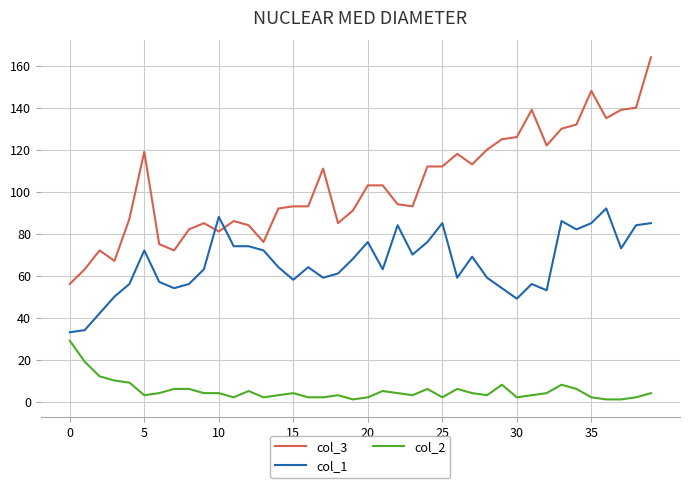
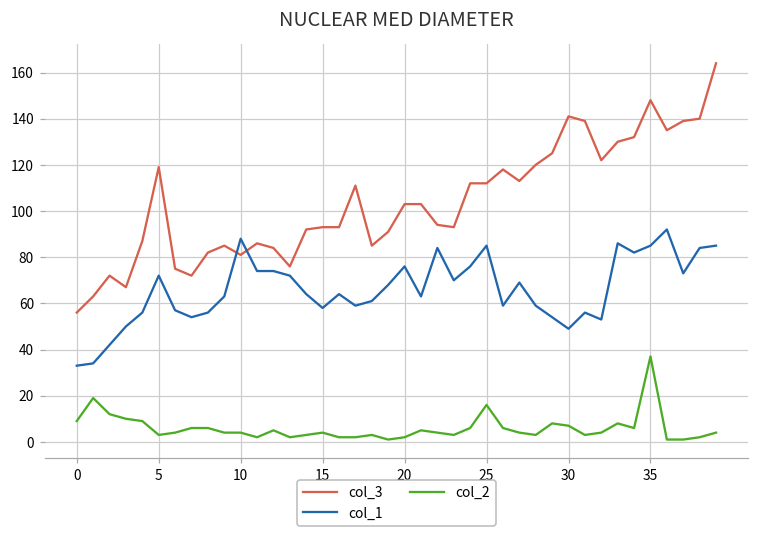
  {
    "col_3": {
      "0": 56,
      "5": 119,
      "10": 81,
      "15": 93,
      "20": 103,
      "25": 112,
-     "30": 126,
+     "30": 141,
      "35": 148
    },
    "col_1": {
      "0": 33,
      "5": 72,
      "10": 88,
      "15": 58,
      "20": 76,
      "25": 85,
      "30": 49,
      "35": 85
    },
    "col_2": {
-     "0": 29,
+     "0": 9,
      "5": 3,
      "10": 4,
      "15": 4,
      "20": 2,
-     "25": 2,
-     "30": 2,
-     "35": 2
+     "25": 16,
+     "30": 7,
+     "35": 37
    }
  }
